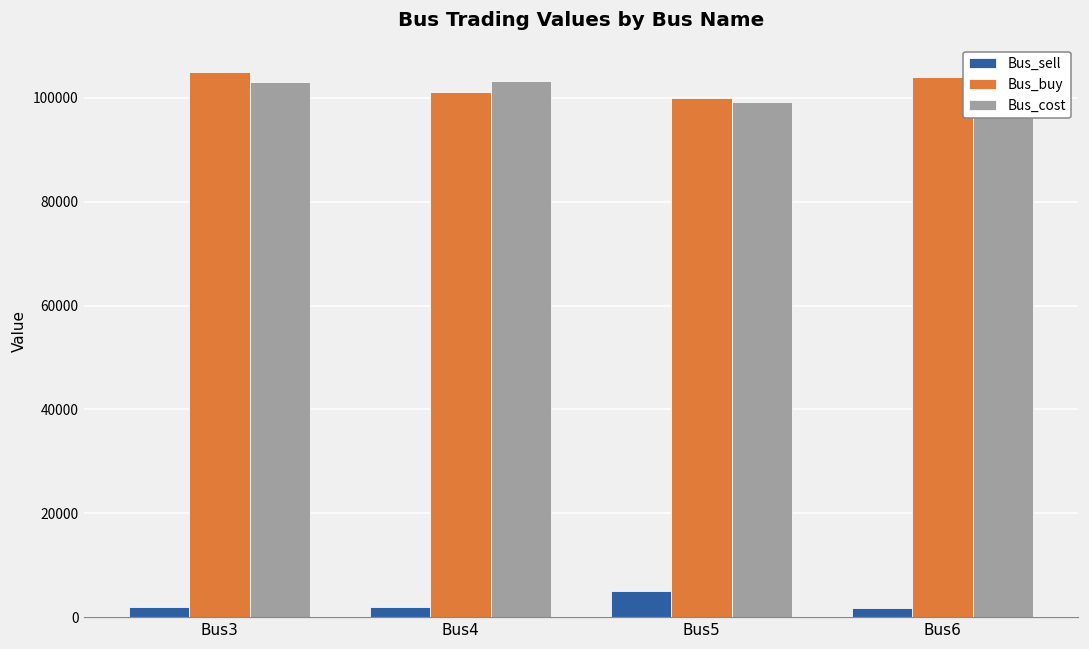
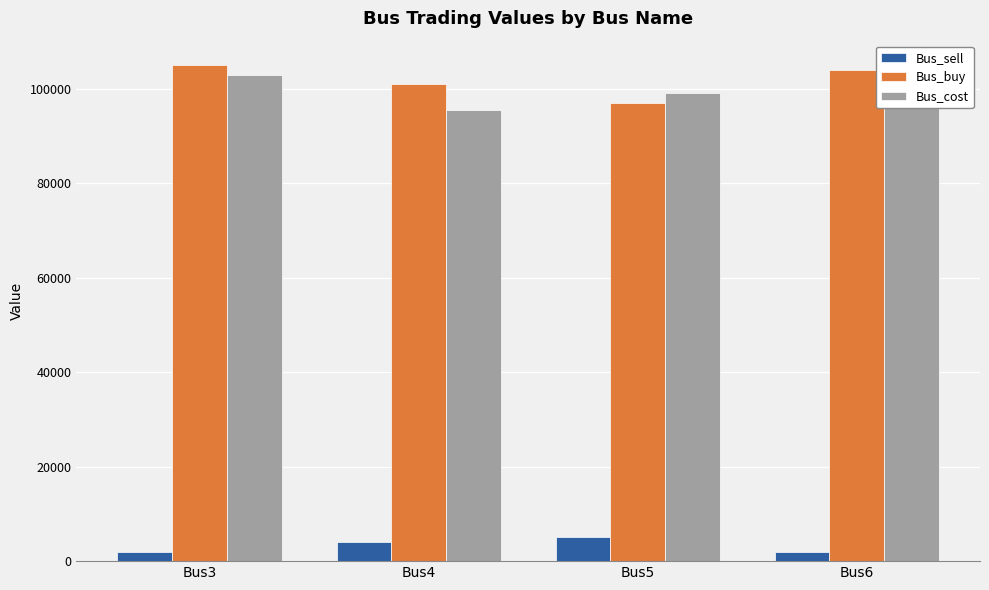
  {
    "Bus_sell": {
      "Bus3": 2000,
-     "Bus4": 2000,
+     "Bus4": 4000,
      "Bus5": 5000,
      "Bus6": 2000
    },
    "Bus_buy": {
      "Bus3": 105000,
      "Bus4": 101000,
-     "Bus5": 100000,
+     "Bus5": 97000,
      "Bus6": 104000
    },
    "Bus_cost": {
      "Bus3": 103000,
-     "Bus4": 103000,
+     "Bus4": 96000,
      "Bus5": 99000
    }
  }
